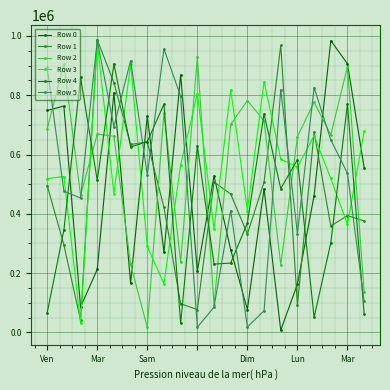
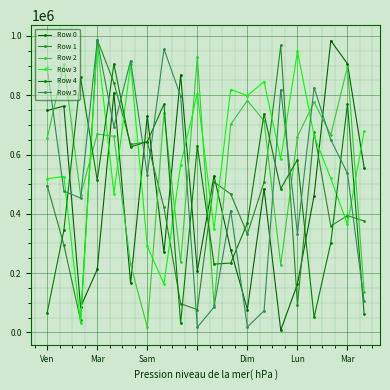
  {
    "Row 2": {
-     "Ven": 690000,
+     "Ven": 650000,
      "Sam": 20000,
      "Dim": 780000,
      "Lun": 660000
    },
    "Row 3": {
      "Ven": 520000,
      "Sam": 290000,
-     "Dim": 410000,
-     "Lun": 560000
+     "Dim": 800000,
+     "Lun": 950000
    }
  }
